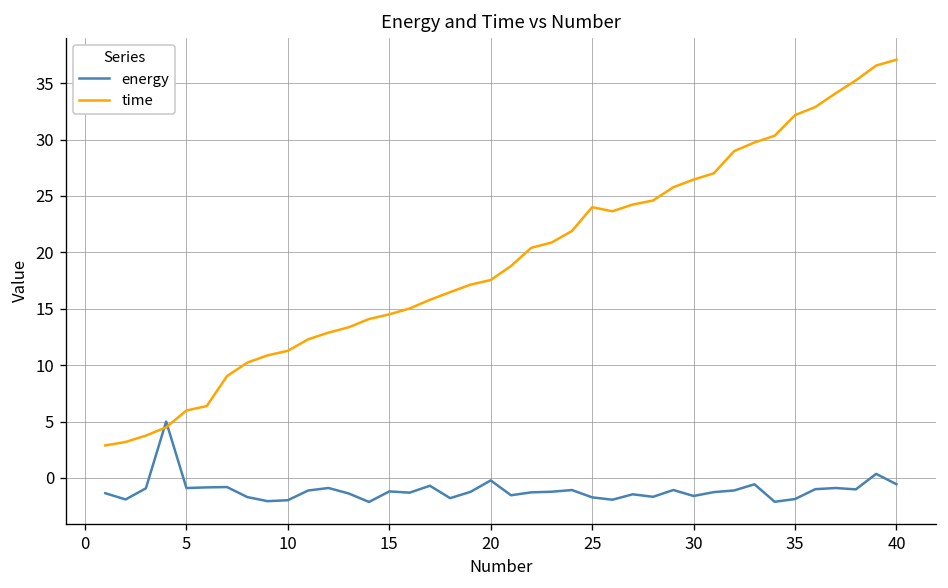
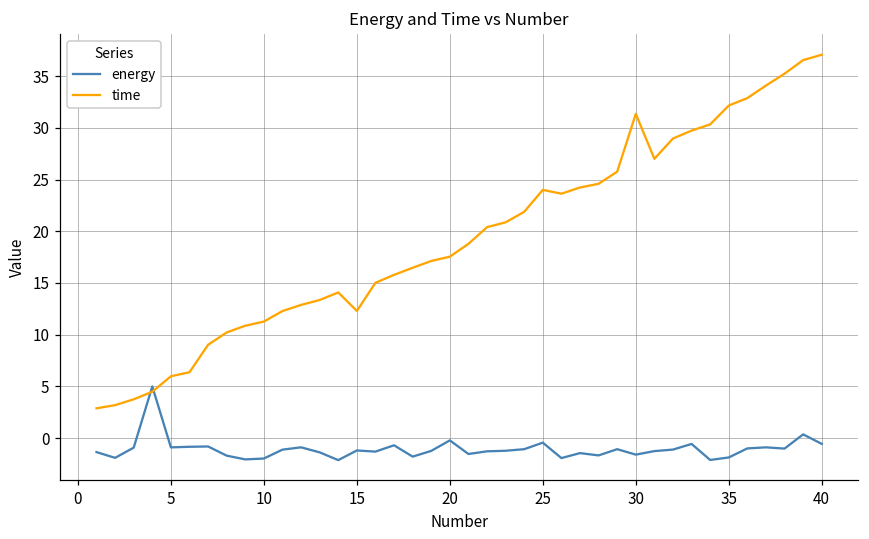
  {
    "energy": {
      "5": -1,
      "10": -2,
      "15": -1,
      "20": 0,
-     "25": -2,
+     "25": 0,
      "30": -2,
      "35": -2,
      "40": -1
    },
    "time": {
      "5": 6,
      "10": 11,
-     "15": 15,
+     "15": 12,
      "20": 18,
      "25": 24,
-     "30": 26,
+     "30": 31,
      "35": 32,
      "40": 37
    }
  }
